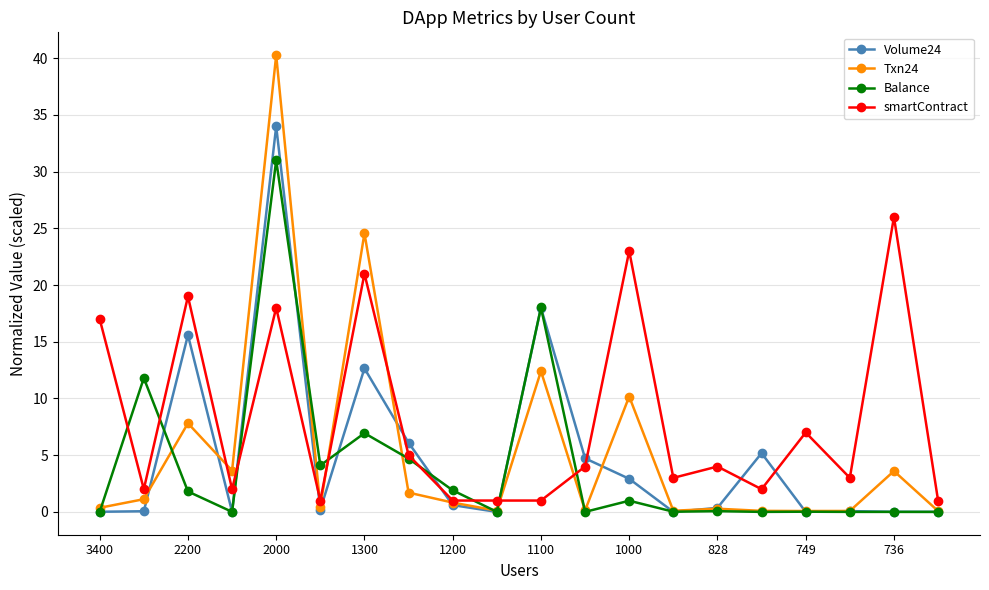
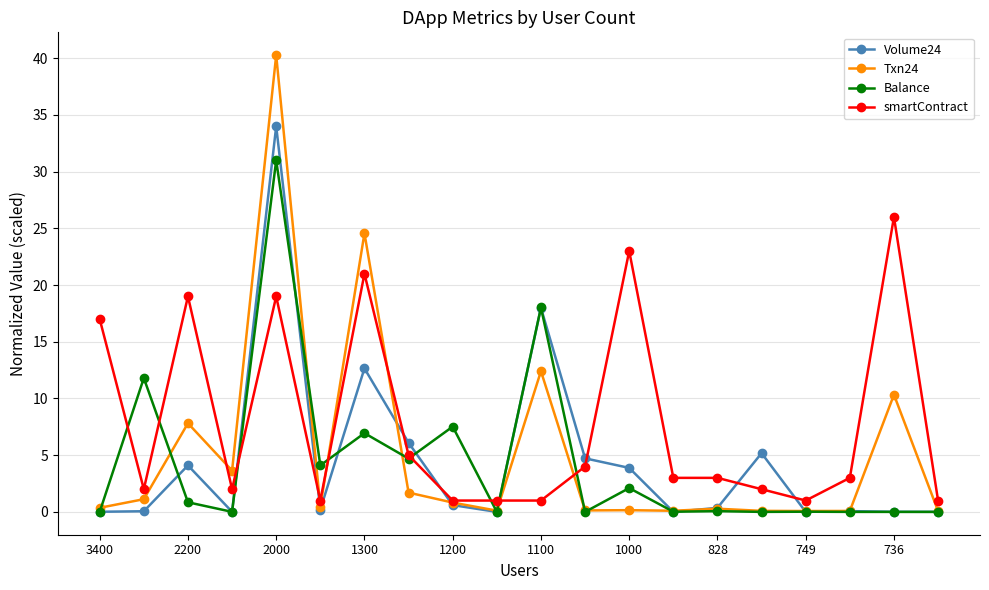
  {
    "Volume24": {
-     "2200": 15.6,
+     "2200": 4.1,
      "2000": 34.0,
      "1300": 12.7,
-     "1000": 2.9
+     "1000": 3.9
    },
    "Txn24": {
      "3400": 0.4,
      "2200": 7.8,
      "2000": 40.3,
      "1300": 24.6,
      "1100": 12.4,
-     "1000": 10.2,
-     "736": 3.6
+     "1000": 0.2,
+     "736": 10.3
    },
    "Balance": {
-     "2200": 1.8,
+     "2200": 0.8,
      "2000": 31.0,
      "1300": 6.9,
-     "1200": 1.9,
-     "1000": 1.0
+     "1200": 7.5,
+     "1000": 2.1
    },
    "smartContract": {
      "3400": 17,
      "2200": 19,
-     "2000": 18,
+     "2000": 19,
      "1300": 21,
      "1100": 1,
      "1000": 23,
-     "828": 4,
-     "749": 7,
+     "828": 3,
+     "749": 1,
      "736": 26
    }
  }
